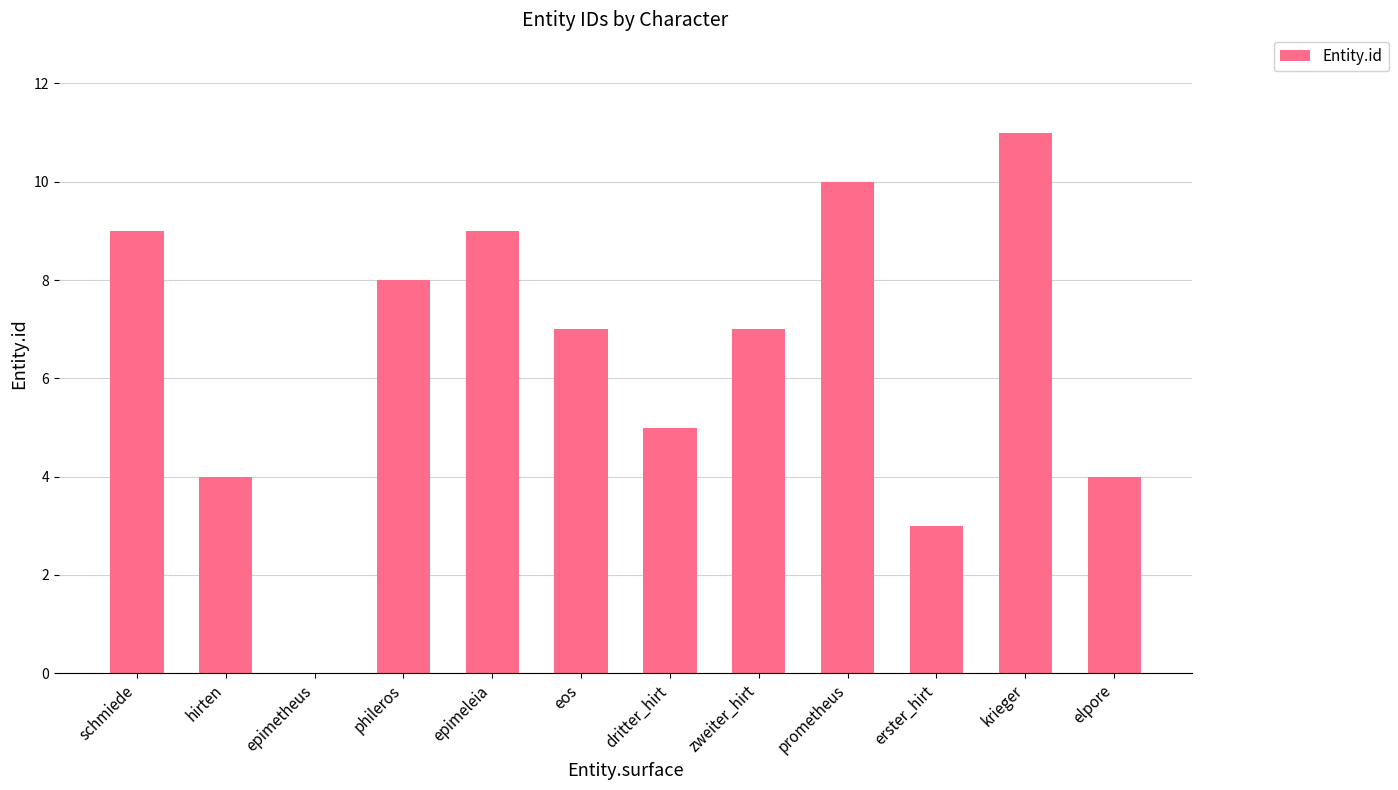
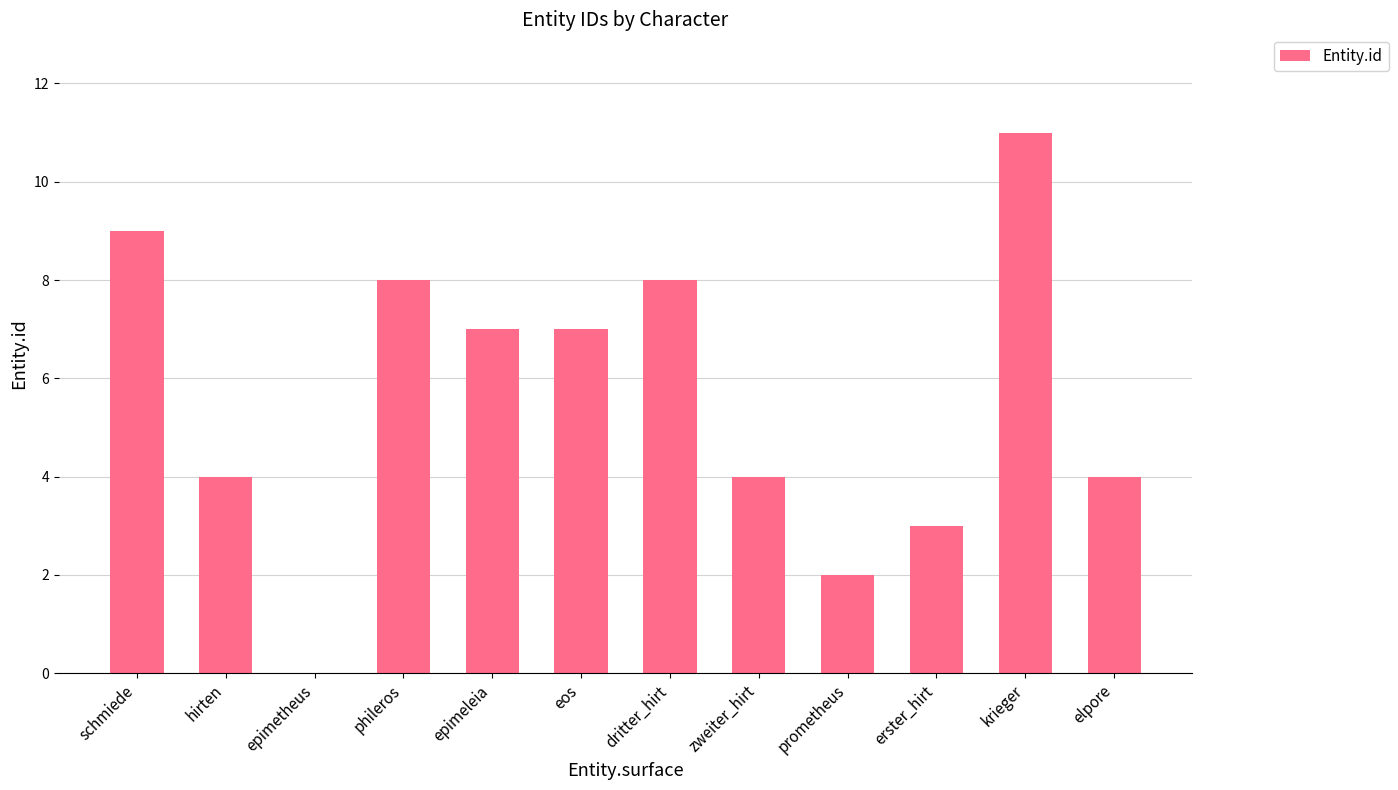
  {
    "schmiede": 9,
    "hirten": 4,
    "epimetheus": 0,
    "phileros": 8,
-   "epimeleia": 9,
+   "epimeleia": 7,
    "eos": 7,
-   "dritter_hirt": 5,
-   "zweiter_hirt": 7,
-   "prometheus": 10,
+   "dritter_hirt": 8,
+   "zweiter_hirt": 4,
+   "prometheus": 2,
    "erster_hirt": 3,
    "krieger": 11,
    "elpore": 4
  }
